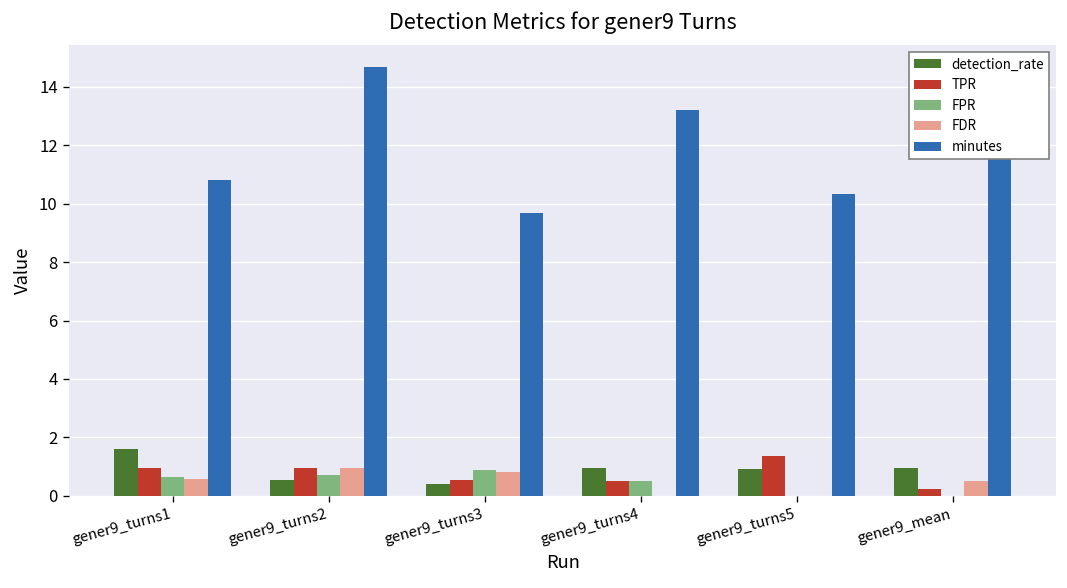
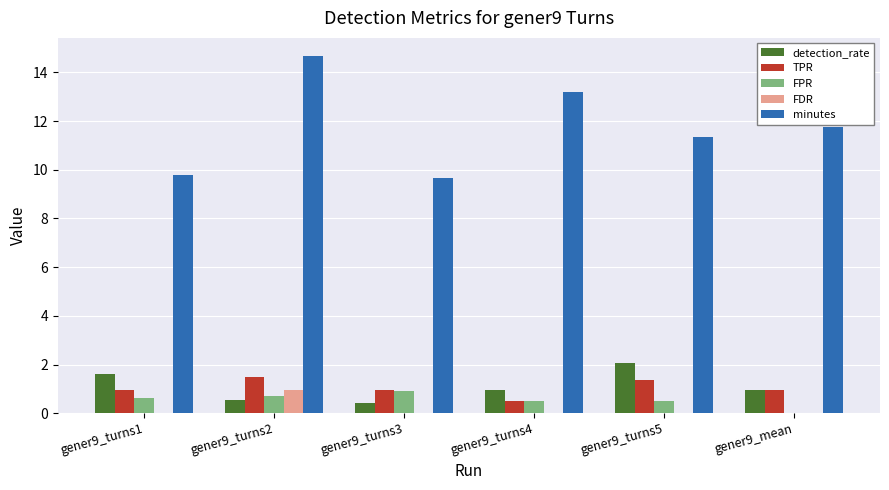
  {
    "detection_rate": {
      "gener9_turns1": 1.6,
      "gener9_turns2": 0.6,
      "gener9_turns3": 0.4,
      "gener9_turns4": 1.0,
-     "gener9_turns5": 0.9,
+     "gener9_turns5": 2.1,
      "gener9_mean": 1.0
    },
    "TPR": {
      "gener9_turns1": 1.0,
-     "gener9_turns2": 1.0,
-     "gener9_turns3": 0.6,
+     "gener9_turns2": 1.5,
+     "gener9_turns3": 1.0,
      "gener9_turns4": 0.5,
      "gener9_turns5": 1.4,
-     "gener9_mean": 0.2
+     "gener9_mean": 1.0
    },
    "FPR": {
      "gener9_turns1": 0.6,
      "gener9_turns2": 0.7,
      "gener9_turns3": 0.9,
      "gener9_turns4": 0.5,
-     "gener9_turns5": 0.0
+     "gener9_turns5": 0.5
    },
    "FDR": {
-     "gener9_turns1": 0.6,
+     "gener9_turns1": 0.0,
      "gener9_turns2": 1.0,
-     "gener9_turns3": 0.8,
+     "gener9_turns3": 0.0,
      "gener9_turns4": 0.0,
-     "gener9_mean": 0.5
+     "gener9_mean": 0.0
    },
    "minutes": {
-     "gener9_turns1": 10.8,
+     "gener9_turns1": 9.8,
      "gener9_turns2": 14.7,
      "gener9_turns3": 9.7,
      "gener9_turns4": 13.2,
-     "gener9_turns5": 10.3,
+     "gener9_turns5": 11.4,
      "gener9_mean": 11.7
    }
  }
